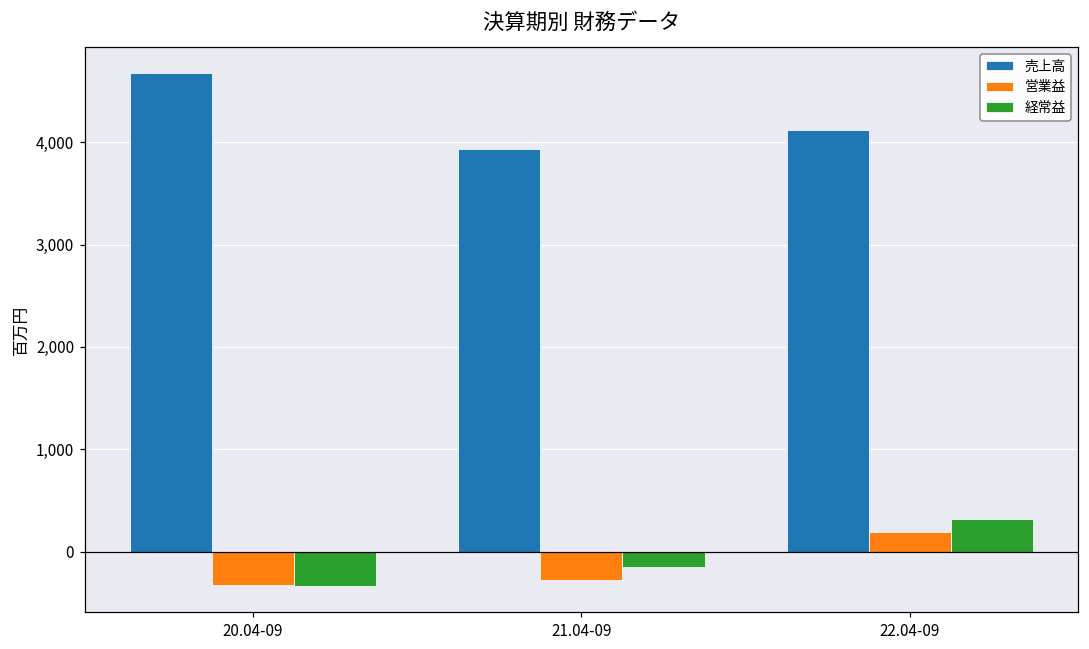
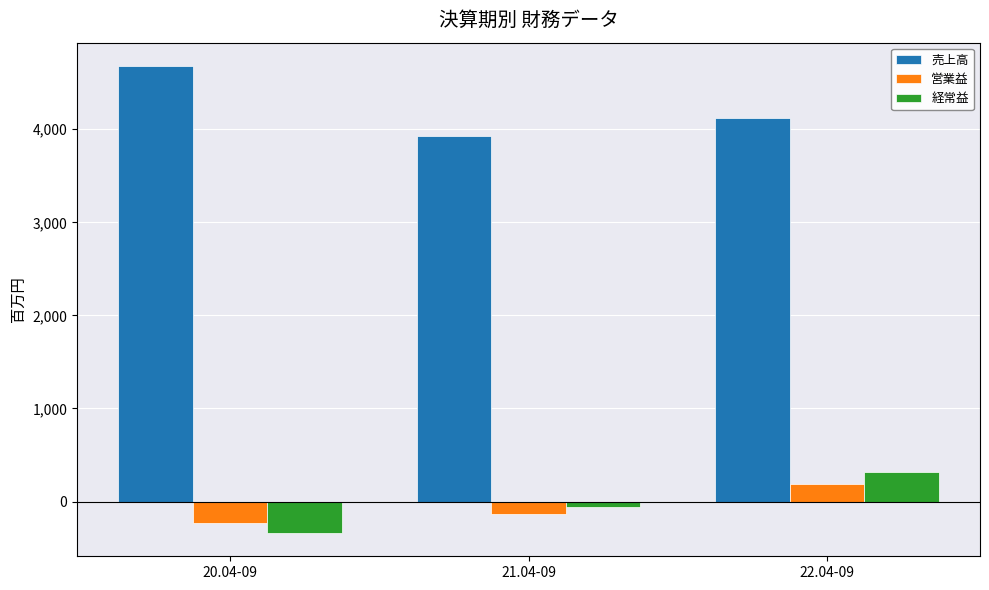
  {
    "売上高": {
      "20.04-09": "4,700",
      "21.04-09": "3,900",
      "22.04-09": "4,100"
    },
    "営業益": {
-     "20.04-09": "-300",
-     "21.04-09": "-300",
+     "20.04-09": "-200",
+     "21.04-09": "-100",
      "22.04-09": "200"
    },
    "経常益": {
      "20.04-09": "-300",
-     "21.04-09": "-150",
+     "21.04-09": "-50",
      "22.04-09": "300"
    }
  }
